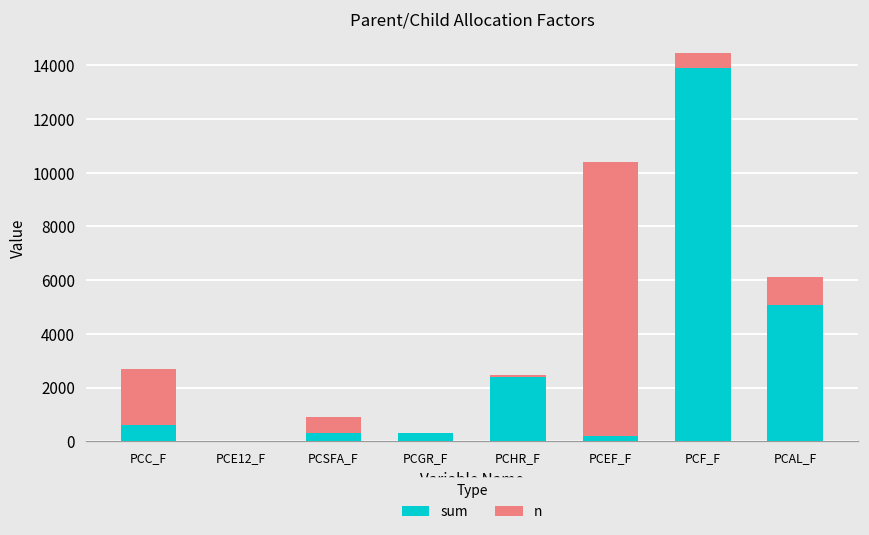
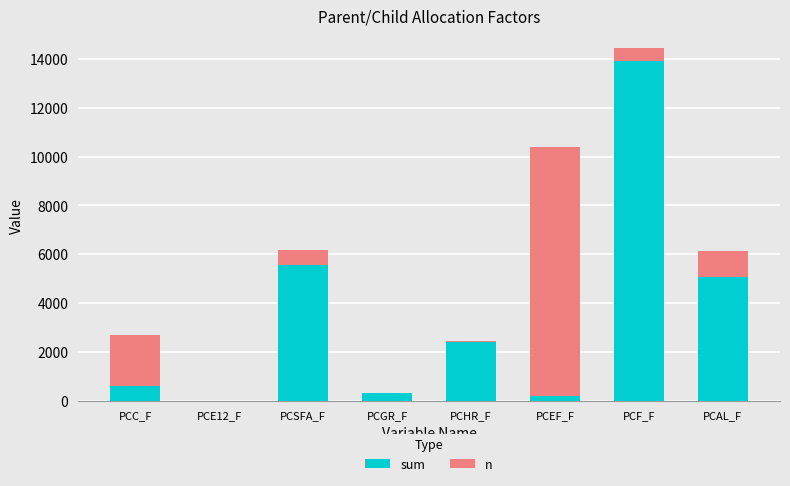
  {
    "sum": {
      "PCC_F": 600,
      "PCE12_F": 0,
-     "PCSFA_F": 300,
+     "PCSFA_F": 5600,
      "PCGR_F": 300,
      "PCHR_F": 2400,
      "PCEF_F": 200,
      "PCF_F": 13900,
      "PCAL_F": 5100
    },
    "n": {
      "PCC_F": 2100,
      "PCE12_F": 0,
      "PCSFA_F": 600,
      "PCEF_F": 10200,
      "PCF_F": 500,
      "PCAL_F": 1000
    }
  }
